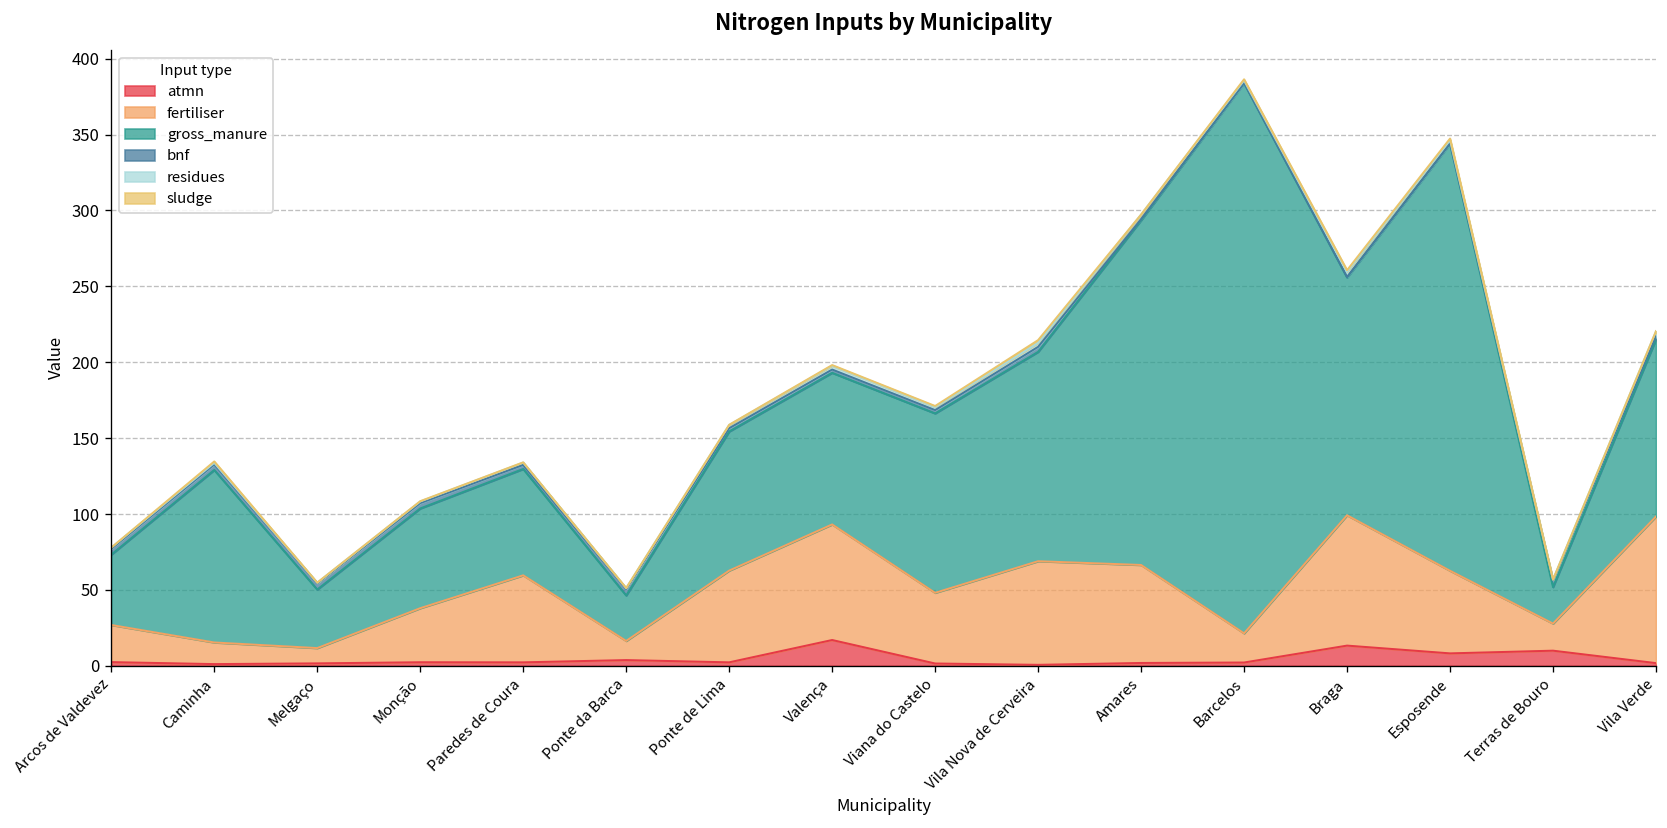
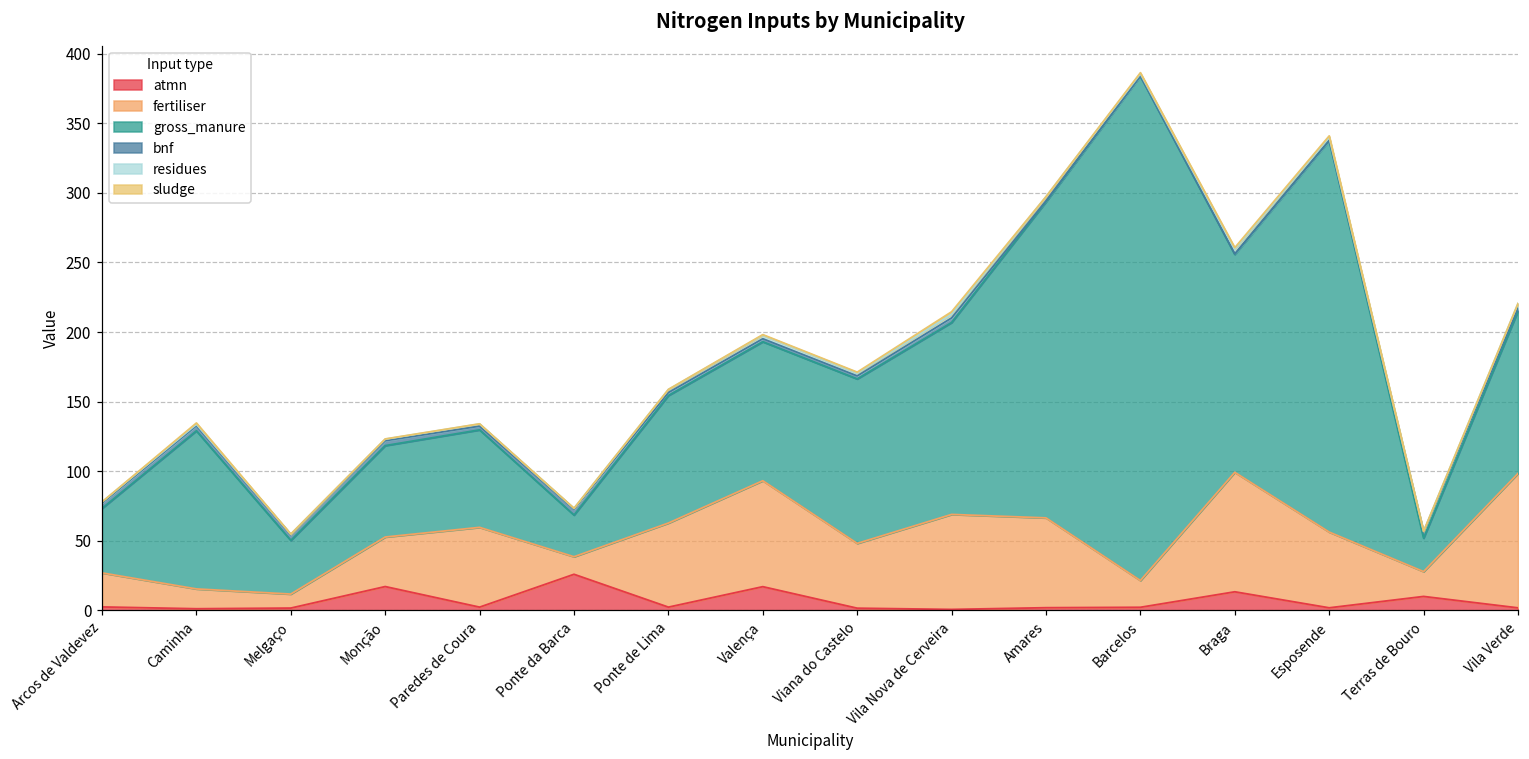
  {
    "atmn": {
      "Arcos de Valdevez": 2,
      "Caminha": 1,
      "Melgaço": 2,
-     "Monção": 2,
+     "Monção": 17,
      "Paredes de Coura": 2,
-     "Ponte da Barca": 4,
+     "Ponte da Barca": 26,
      "Ponte de Lima": 2,
      "Valença": 17,
      "Viana do Castelo": 2,
      "Vila Nova de Cerveira": 1,
      "Amares": 2,
      "Barcelos": 2,
      "Braga": 13,
-     "Esposende": 8,
+     "Esposende": 2,
      "Terras de Bouro": 10,
      "Vila Verde": 2
    }
  }
